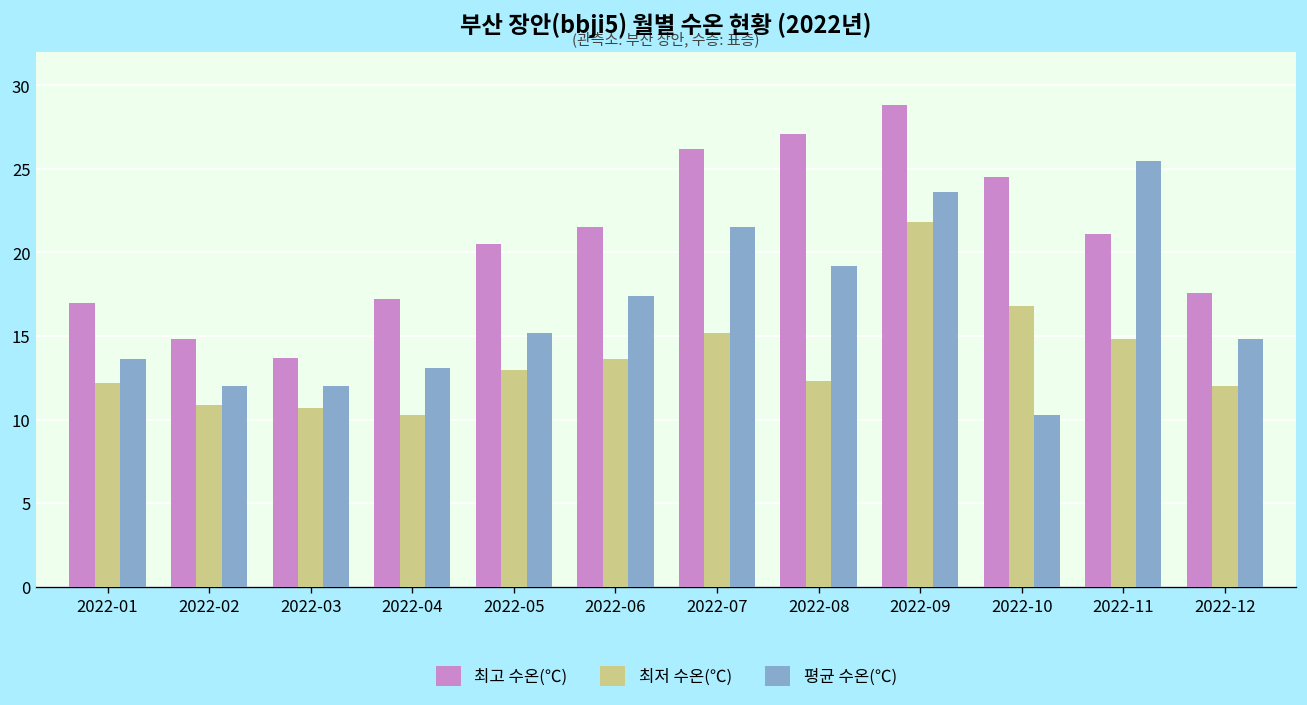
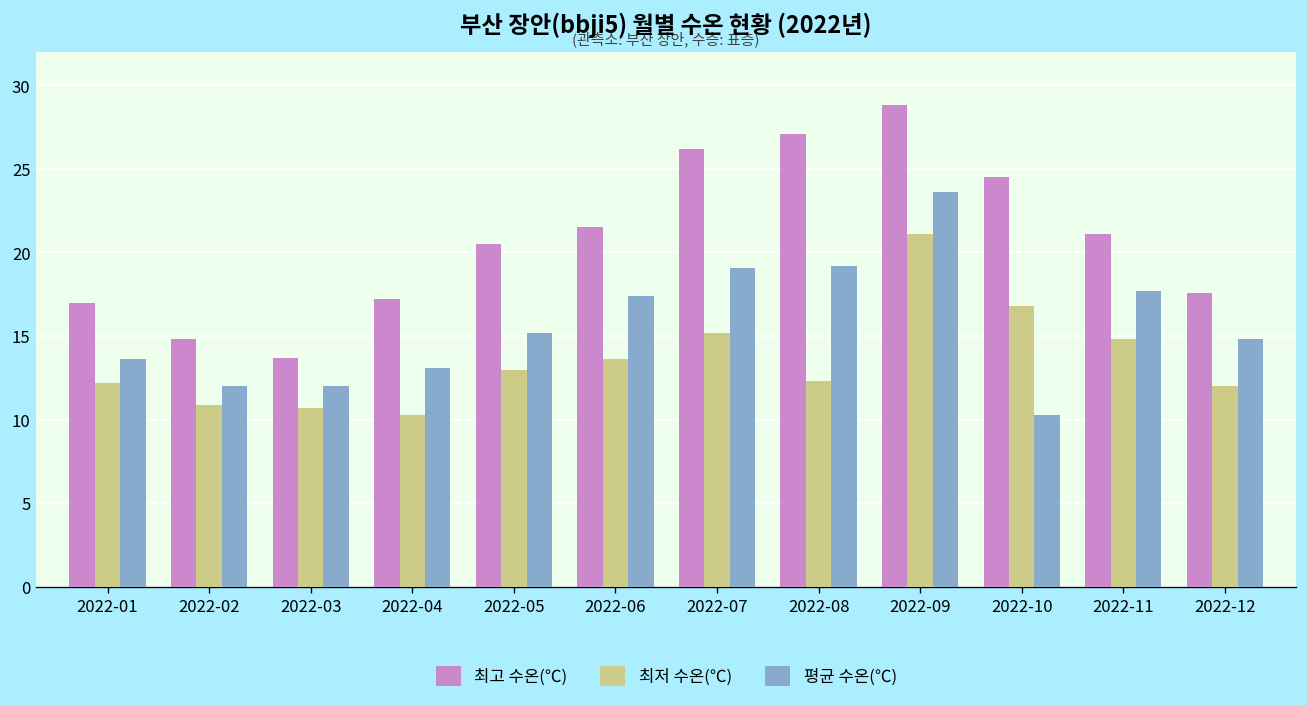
  {
    "최고 수온(℃)": {
      "2022-01": 17.0,
      "2022-02": 14.8,
      "2022-03": 13.7,
      "2022-04": 17.2,
      "2022-05": 20.5,
      "2022-06": 21.5,
      "2022-07": 26.2,
      "2022-08": 27.1,
      "2022-09": 28.8,
      "2022-10": 24.5,
      "2022-11": 21.1,
      "2022-12": 17.6
    },
    "최저 수온(℃)": {
      "2022-01": 12.2,
      "2022-02": 10.9,
      "2022-03": 10.7,
      "2022-04": 10.3,
      "2022-05": 13.0,
      "2022-06": 13.6,
      "2022-07": 15.2,
      "2022-08": 12.3,
-     "2022-09": 21.8,
+     "2022-09": 21.1,
      "2022-10": 16.8,
      "2022-11": 14.8,
      "2022-12": 12.0
    },
    "평균 수온(℃)": {
      "2022-01": 13.6,
      "2022-02": 12.0,
      "2022-03": 12.0,
      "2022-04": 13.1,
      "2022-05": 15.2,
      "2022-06": 17.4,
-     "2022-07": 21.5,
+     "2022-07": 19.1,
      "2022-08": 19.2,
      "2022-09": 23.6,
      "2022-10": 10.3,
-     "2022-11": 25.5,
+     "2022-11": 17.7,
      "2022-12": 14.8
    }
  }
